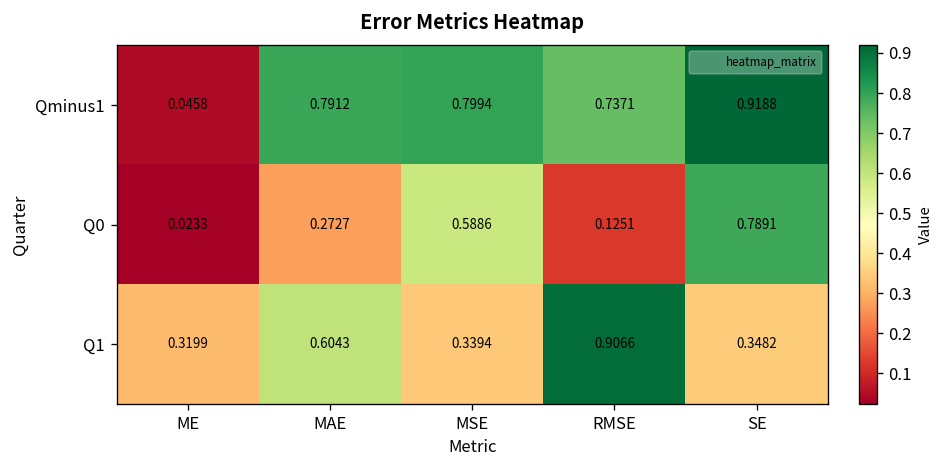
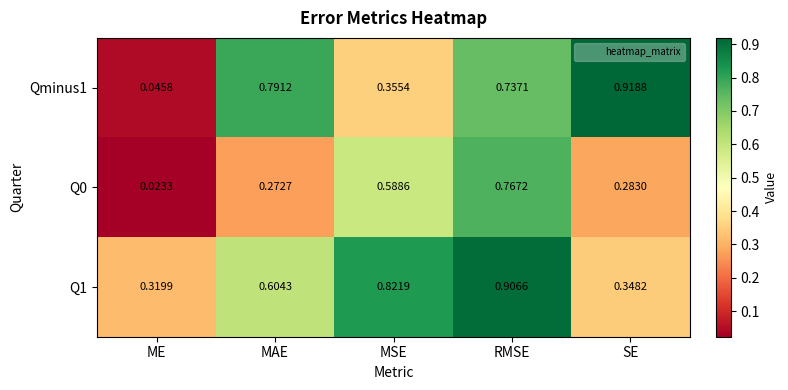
  {
    "Qminus1": {
      "ME": 0.0458,
      "MAE": 0.7912,
-     "MSE": 0.7994,
+     "MSE": 0.3554,
      "RMSE": 0.7371,
      "SE": 0.9188
    },
    "Q0": {
      "ME": 0.0233,
      "MAE": 0.2727,
      "MSE": 0.5886,
-     "RMSE": 0.1251,
-     "SE": 0.7891
+     "RMSE": 0.7672,
+     "SE": 0.2830
    },
    "Q1": {
      "ME": 0.3199,
      "MAE": 0.6043,
-     "MSE": 0.3394,
+     "MSE": 0.8219,
      "RMSE": 0.9066,
      "SE": 0.3482
    }
  }
